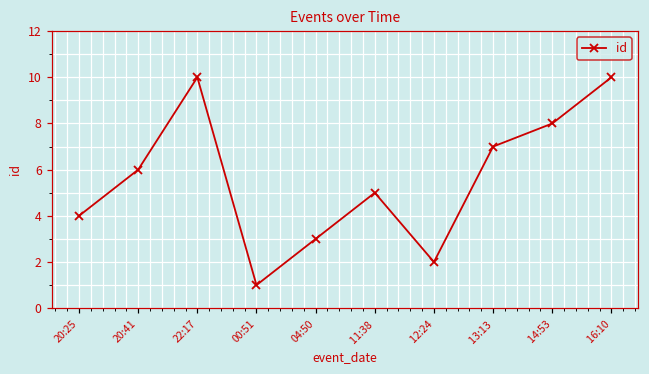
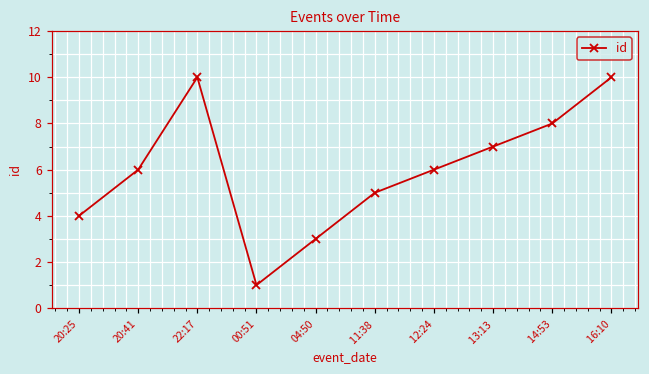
  {
    "20:25": 4,
    "20:41": 6,
    "22:17": 10,
    "00:51": 1,
    "04:50": 3,
    "11:38": 5,
-   "12:24": 2,
+   "12:24": 6,
    "13:13": 7,
    "14:53": 8,
    "16:10": 10
  }
